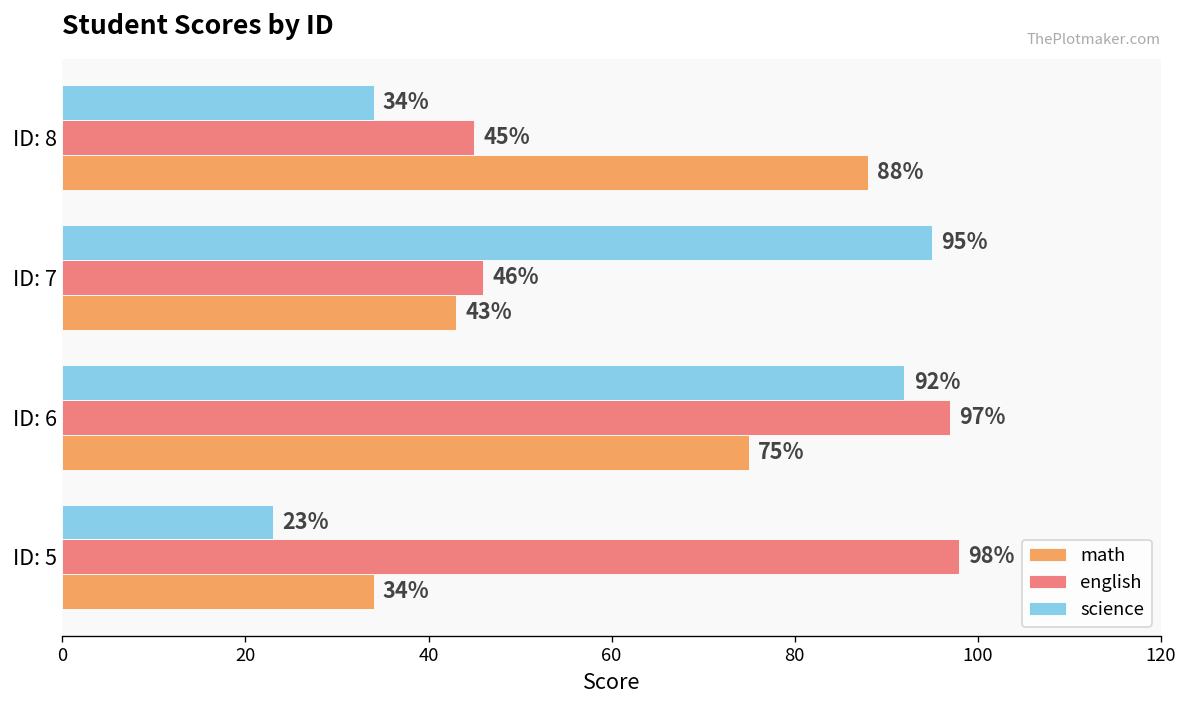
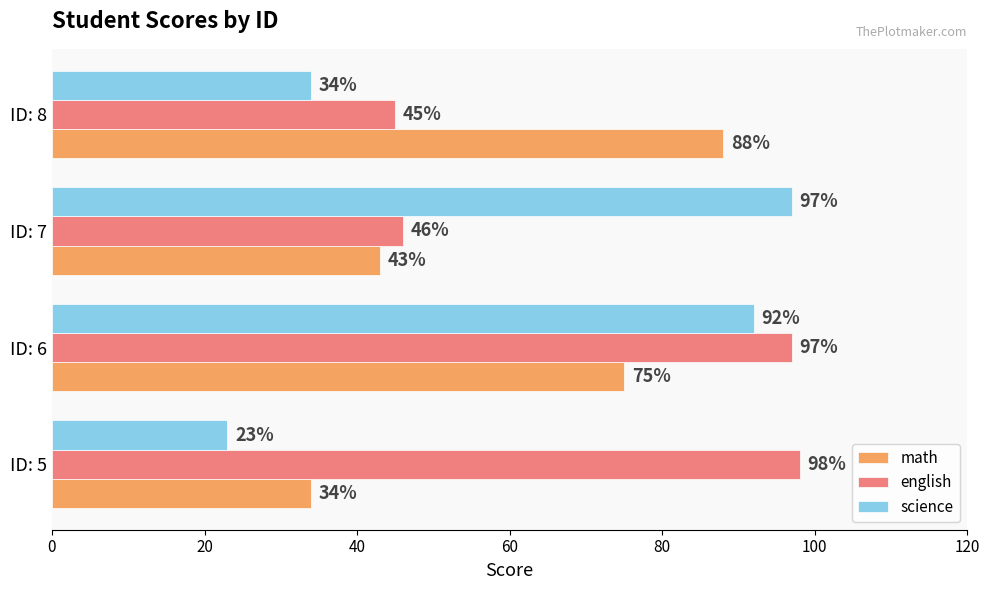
  {
    "science": {
      "ID: 8": "34%",
-     "ID: 7": "95%",
+     "ID: 7": "97%",
      "ID: 6": "92%",
      "ID: 5": "23%"
    }
  }
